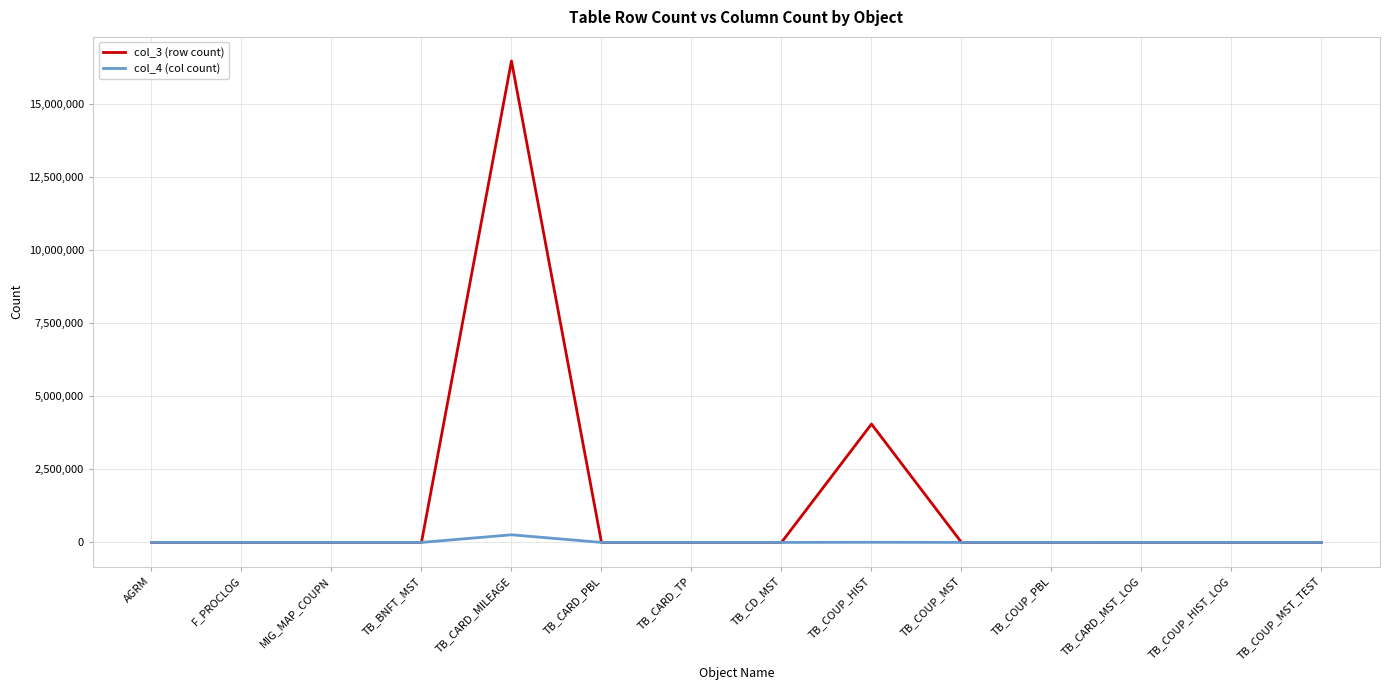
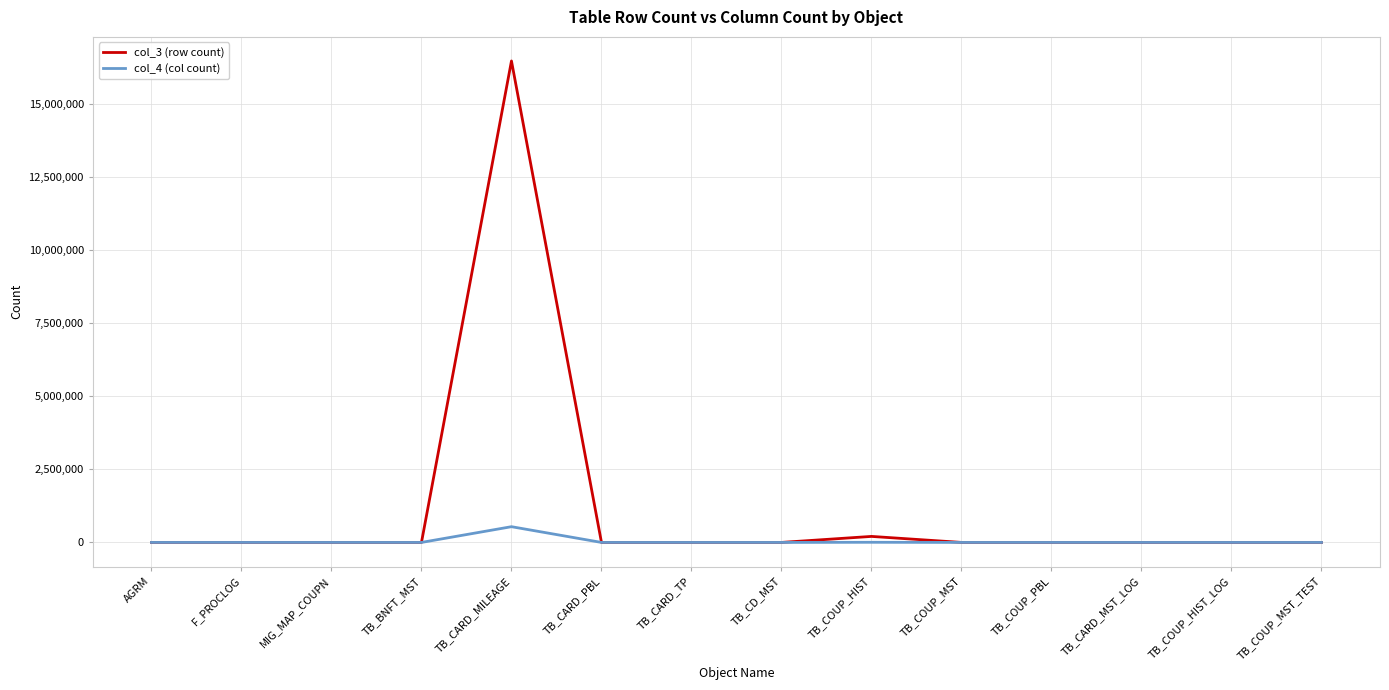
  {
    "col_3 (row count)": {
      "TB_CARD_MILEAGE": "16,500,000",
-     "TB_COUP_HIST": "4,000,000"
+     "TB_COUP_HIST": "200,000"
    },
    "col_4 (col count)": {
-     "TB_CARD_MILEAGE": "300,000",
+     "TB_CARD_MILEAGE": "500,000",
      "TB_COUP_HIST": "0"
    }
  }
